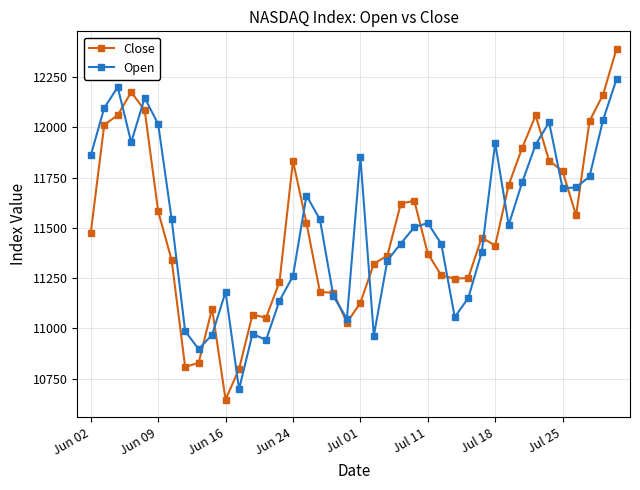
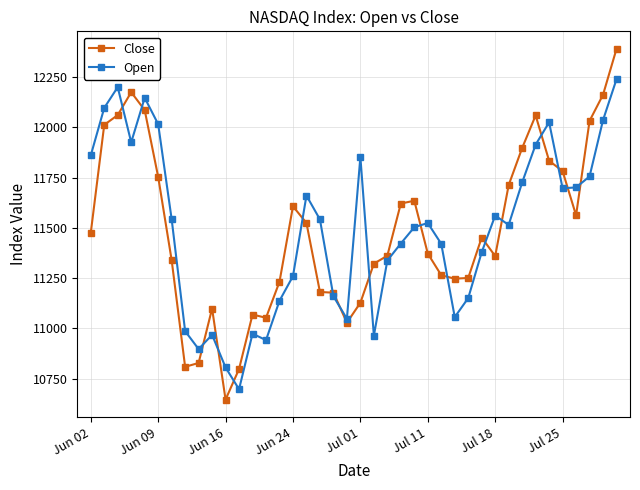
  {
    "Close": {
      "Jun 02": 11480,
-     "Jun 09": 11580,
+     "Jun 09": 11750,
      "Jun 16": 10650,
-     "Jun 24": 11830,
+     "Jun 24": 11610,
      "Jul 01": 11130,
      "Jul 11": 11370,
-     "Jul 18": 11410,
+     "Jul 18": 11360,
      "Jul 25": 11780
    },
    "Open": {
      "Jun 02": 11860,
      "Jun 09": 12020,
-     "Jun 16": 11180,
+     "Jun 16": 10810,
      "Jun 24": 11260,
      "Jul 01": 11850,
      "Jul 11": 11520,
-     "Jul 18": 11920,
+     "Jul 18": 11560,
      "Jul 25": 11700
    }
  }
